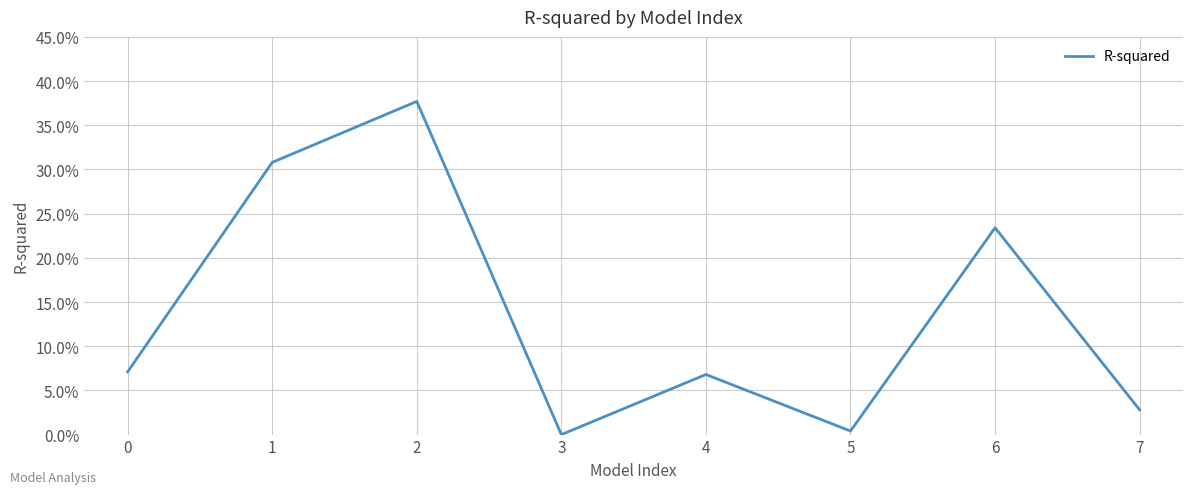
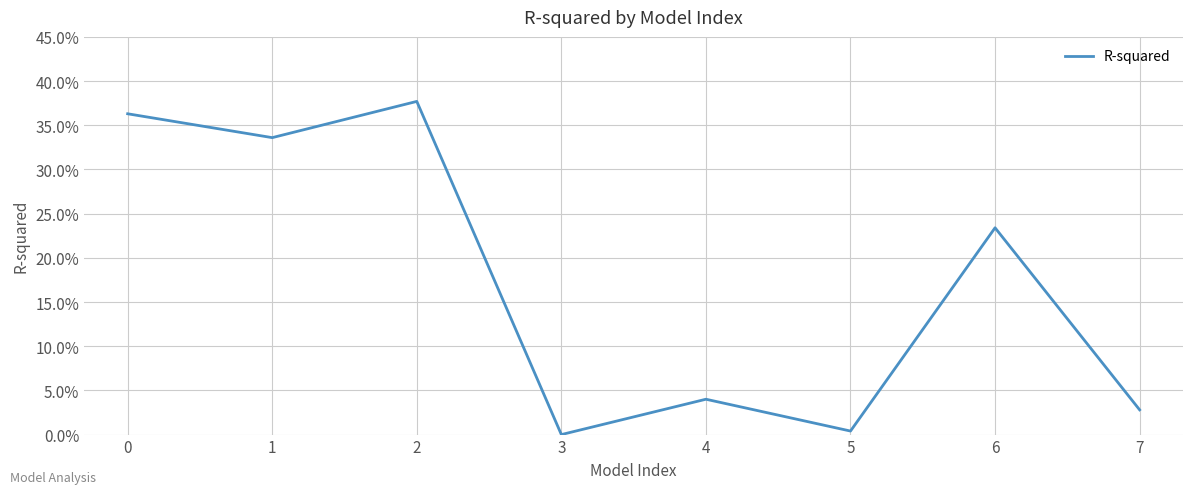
  {
-   "0": "7%",
-   "1": "31%",
+   "0": "36%",
+   "1": "34%",
    "2": "38%",
    "3": "0%",
-   "4": "7%",
+   "4": "4%",
    "5": "0%",
    "6": "23%",
    "7": "3%"
  }
